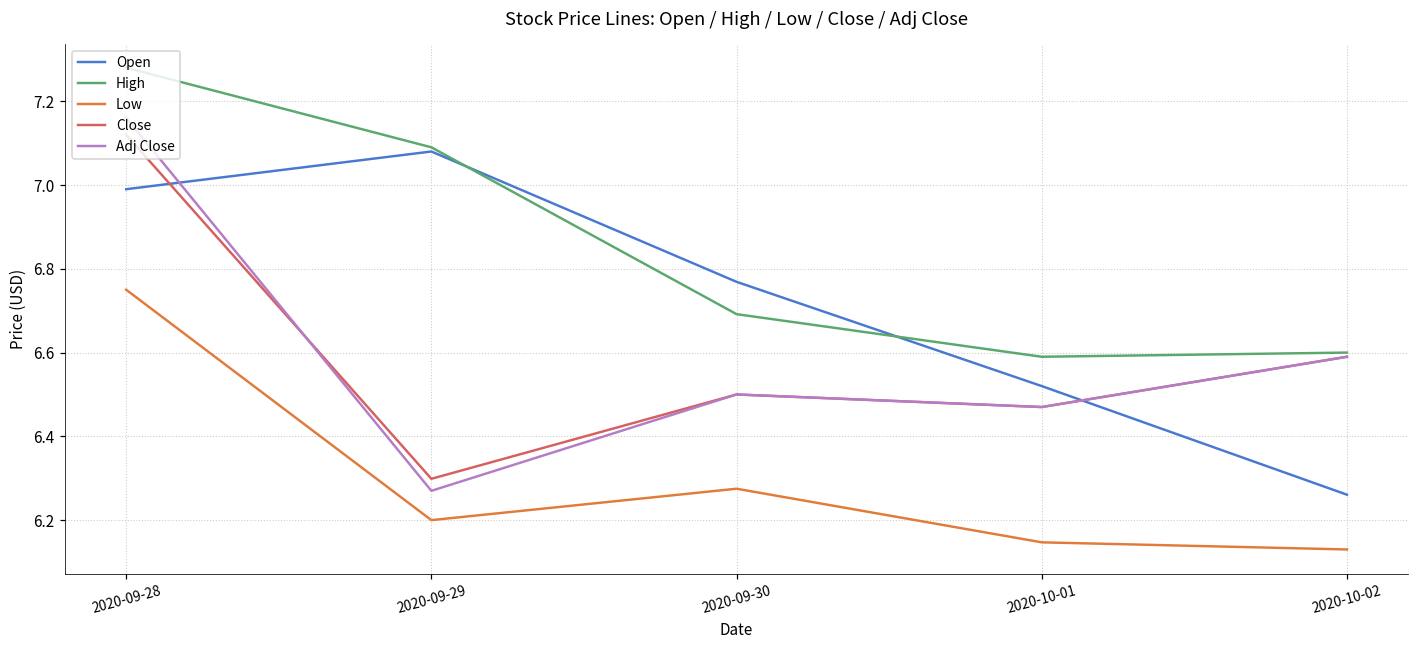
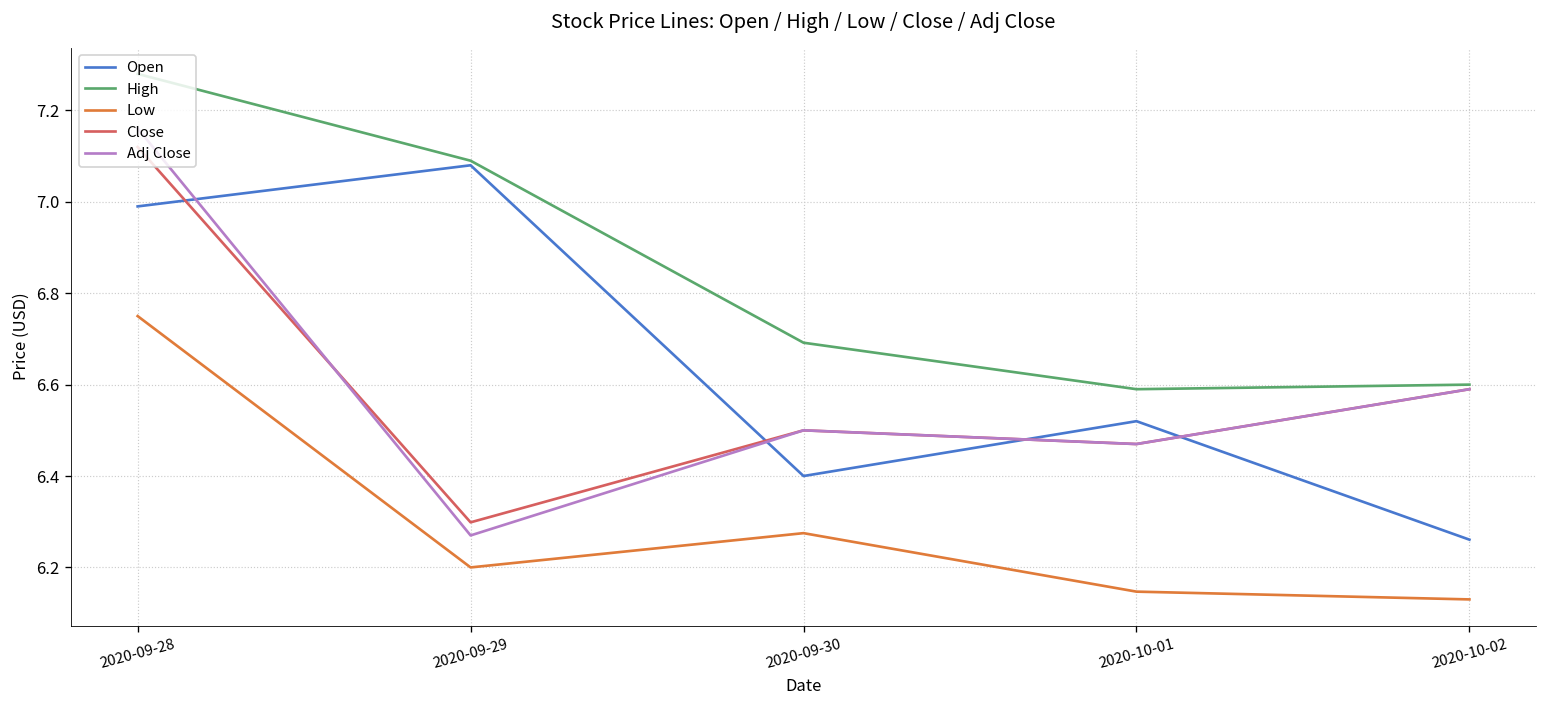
  {
    "Open": {
      "2020-09-28": 6.99,
      "2020-09-29": 7.08,
-     "2020-09-30": 6.77,
+     "2020-09-30": 6.40,
      "2020-10-01": 6.52,
      "2020-10-02": 6.26
    },
    "High": {
      "2020-09-29": 7.09,
      "2020-09-30": 6.69,
      "2020-10-01": 6.59,
      "2020-10-02": 6.60
    },
    "Adj Close": {
      "2020-09-29": 6.27
    }
  }
